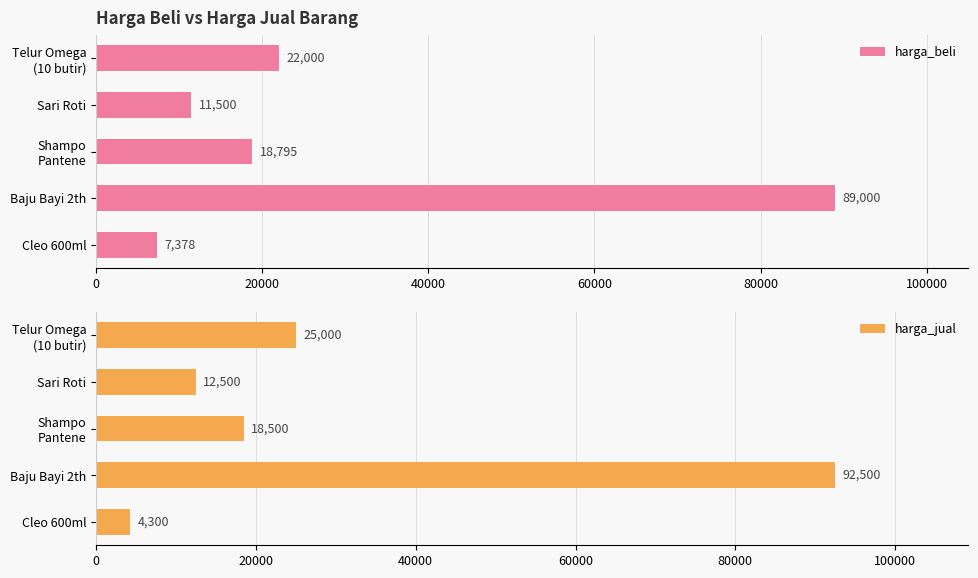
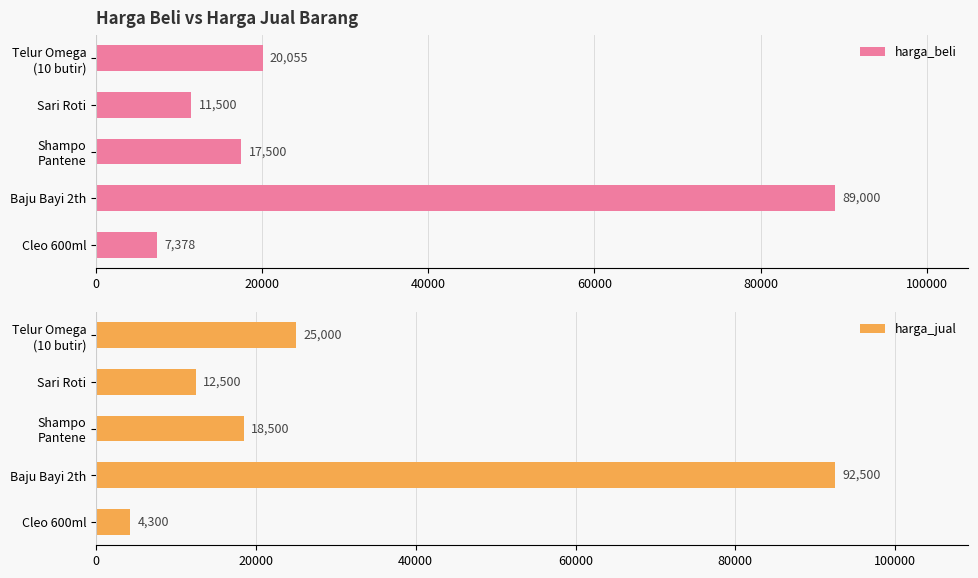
  {
    "Harga Beli vs Harga Jual Barang": {
-     "Telur Omega (10 butir)": "22,000",
+     "Telur Omega (10 butir)": "20,055",
      "Sari Roti": "11,500",
-     "Shampo Pantene": "18,795",
+     "Shampo Pantene": "17,500",
      "Baju Bayi 2th": "89,000",
      "Cleo 600ml": "7,378"
    }
  }
